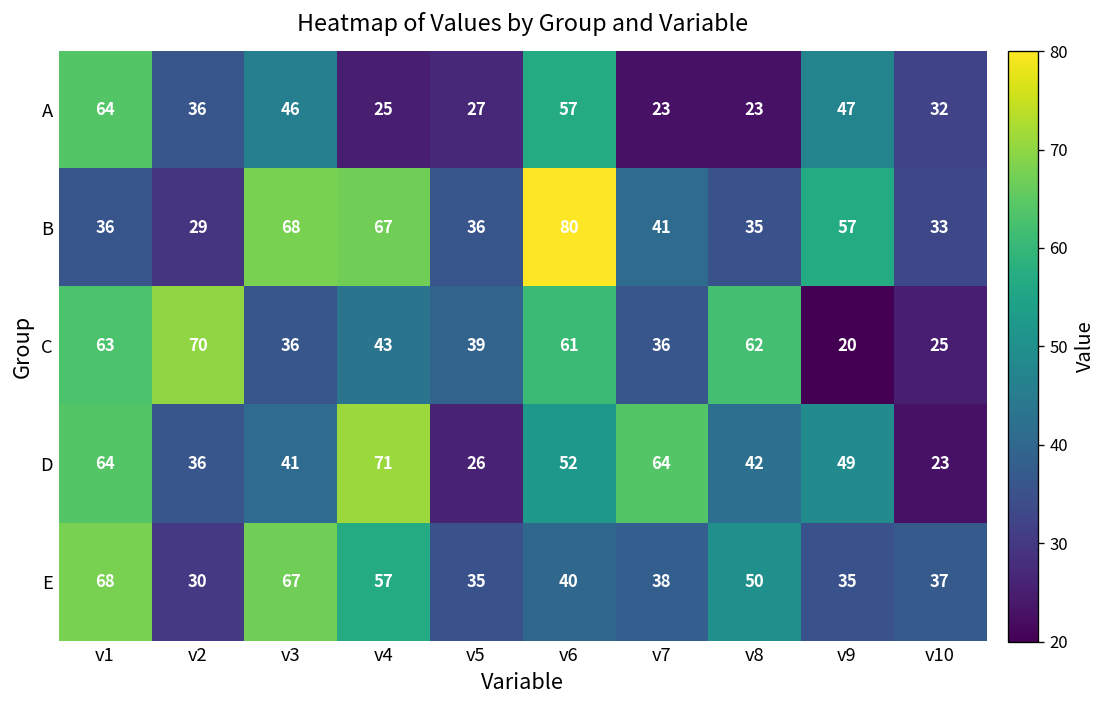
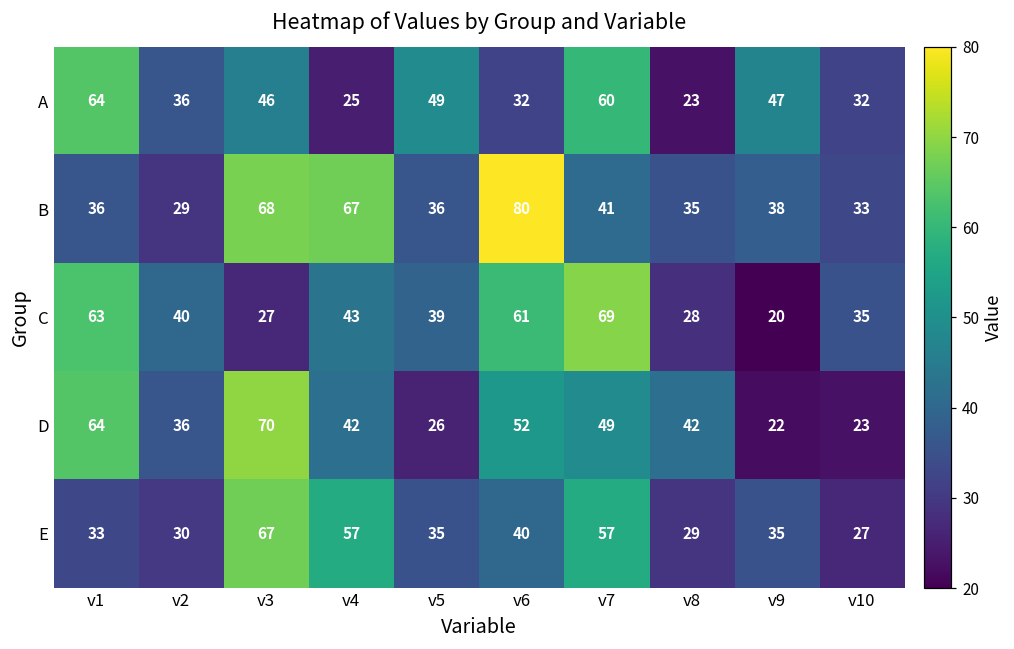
  {
    "A": {
      "v1": 64,
      "v2": 36,
      "v3": 46,
      "v4": 25,
-     "v5": 27,
-     "v6": 57,
-     "v7": 23,
+     "v5": 49,
+     "v6": 32,
+     "v7": 60,
      "v8": 23,
      "v9": 47,
      "v10": 32
    },
    "B": {
      "v1": 36,
      "v2": 29,
      "v3": 68,
      "v4": 67,
      "v5": 36,
      "v6": 80,
      "v7": 41,
      "v8": 35,
-     "v9": 57,
+     "v9": 38,
      "v10": 33
    },
    "C": {
      "v1": 63,
-     "v2": 70,
-     "v3": 36,
+     "v2": 40,
+     "v3": 27,
      "v4": 43,
      "v5": 39,
      "v6": 61,
-     "v7": 36,
-     "v8": 62,
+     "v7": 69,
+     "v8": 28,
      "v9": 20,
-     "v10": 25
+     "v10": 35
    },
    "D": {
      "v1": 64,
      "v2": 36,
-     "v3": 41,
-     "v4": 71,
+     "v3": 70,
+     "v4": 42,
      "v5": 26,
      "v6": 52,
-     "v7": 64,
+     "v7": 49,
      "v8": 42,
-     "v9": 49,
+     "v9": 22,
      "v10": 23
    },
    "E": {
-     "v1": 68,
+     "v1": 33,
      "v2": 30,
      "v3": 67,
      "v4": 57,
      "v5": 35,
      "v6": 40,
-     "v7": 38,
-     "v8": 50,
+     "v7": 57,
+     "v8": 29,
      "v9": 35,
-     "v10": 37
+     "v10": 27
    }
  }
